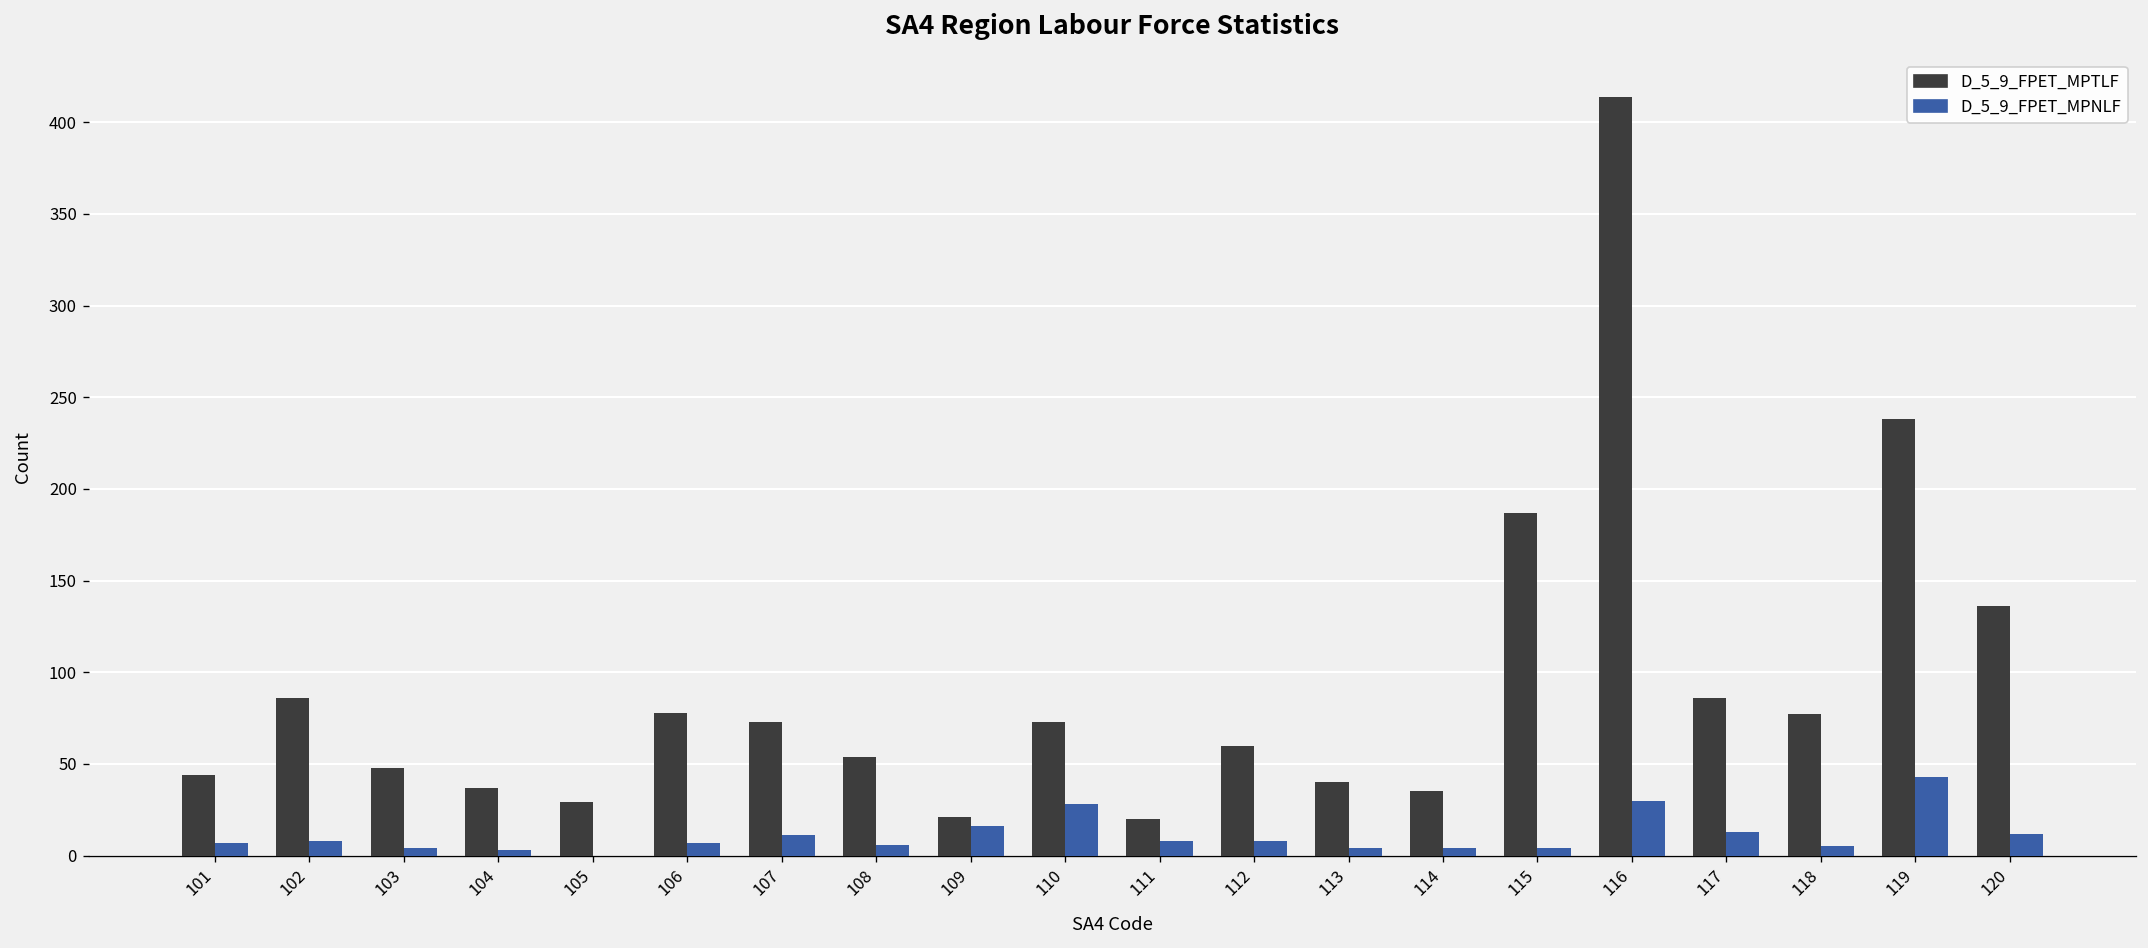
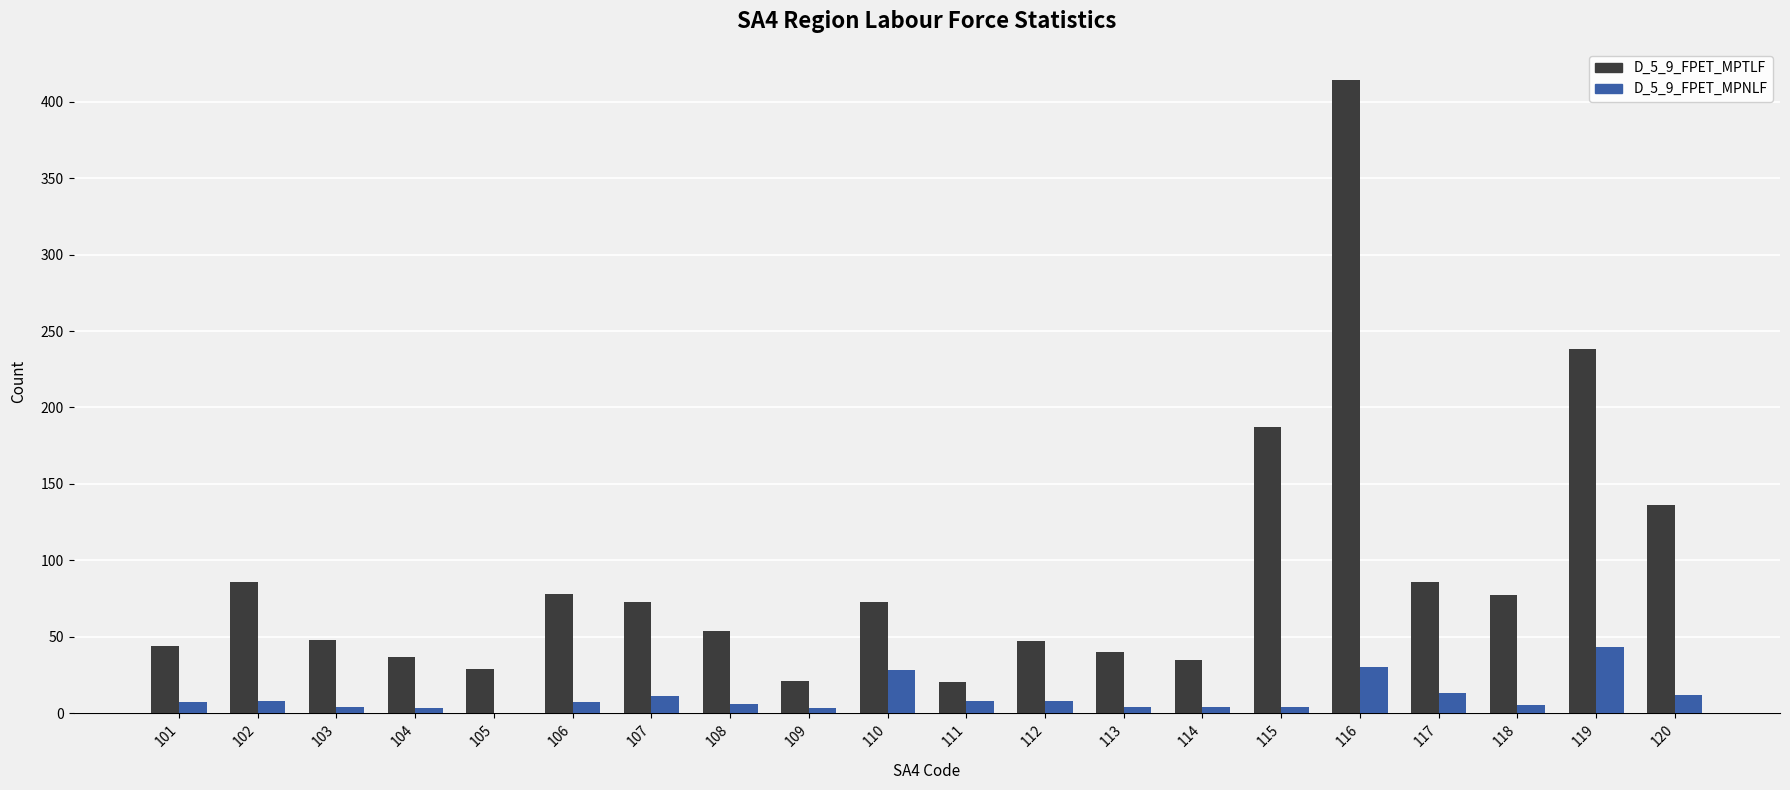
  {
    "D_5_9_FPET_MPTLF": {
      "101": 44,
      "102": 86,
      "103": 48,
      "104": 37,
      "105": 29,
      "106": 78,
      "107": 73,
      "108": 54,
      "109": 21,
      "110": 73,
      "111": 20,
-     "112": 60,
+     "112": 47,
      "113": 40,
      "114": 35,
      "115": 187,
      "116": 414,
      "117": 86,
      "118": 77,
      "119": 238,
      "120": 136
    },
    "D_5_9_FPET_MPNLF": {
      "101": 7,
      "102": 8,
      "103": 4,
      "104": 3,
      "105": 0,
      "106": 7,
      "107": 11,
      "108": 6,
-     "109": 16,
+     "109": 3,
      "110": 28,
      "111": 8,
      "112": 8,
      "113": 4,
      "114": 4,
      "115": 4,
      "116": 30,
      "117": 13,
      "118": 5,
      "119": 43,
      "120": 12
    }
  }
